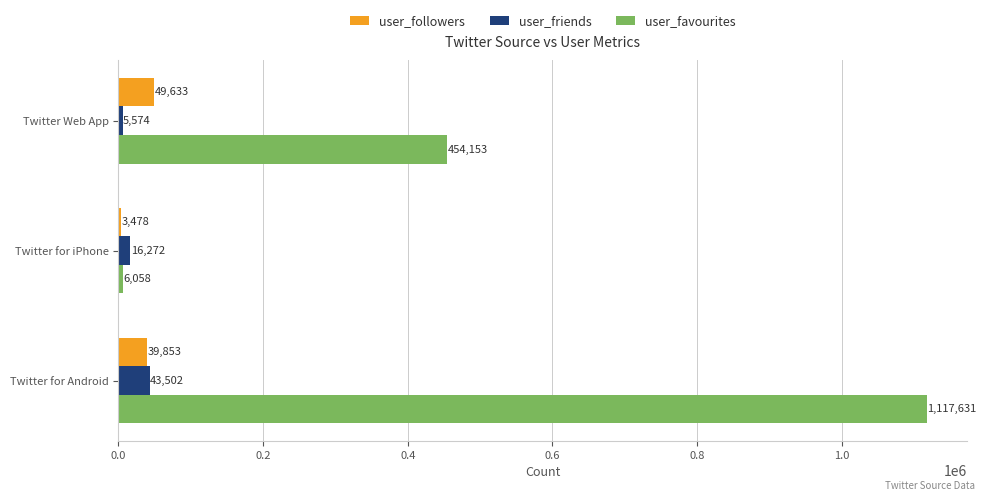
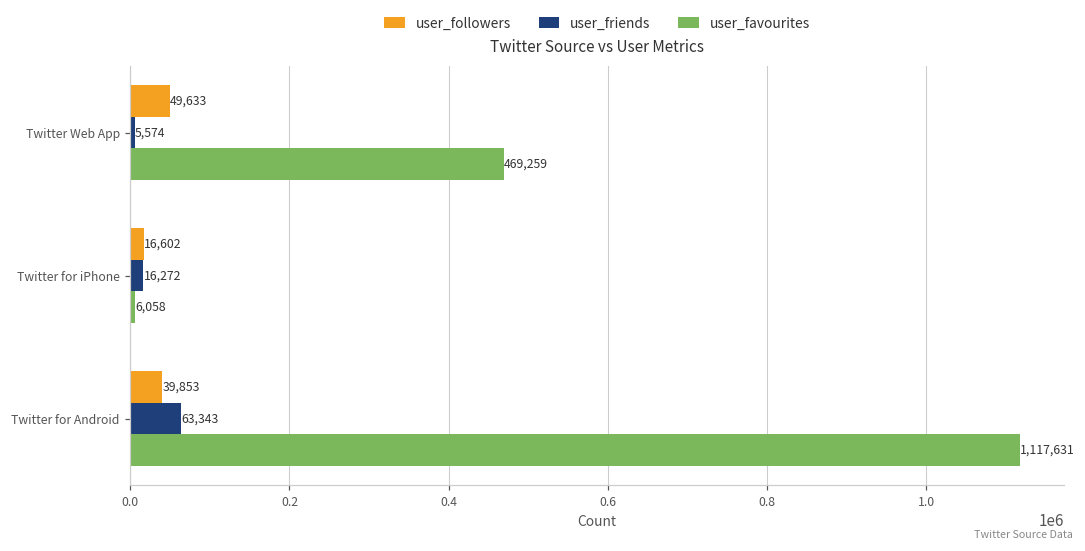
  {
    "user_followers": {
      "Twitter Web App": "49,633",
-     "Twitter for iPhone": "3,478",
+     "Twitter for iPhone": "16,602",
      "Twitter for Android": "39,853"
    },
    "user_friends": {
      "Twitter Web App": "5,574",
      "Twitter for iPhone": "16,272",
-     "Twitter for Android": "43,502"
+     "Twitter for Android": "63,343"
    },
    "user_favourites": {
-     "Twitter Web App": "454,153",
+     "Twitter Web App": "469,259",
      "Twitter for iPhone": "6,058",
      "Twitter for Android": "1,117,631"
    }
  }
